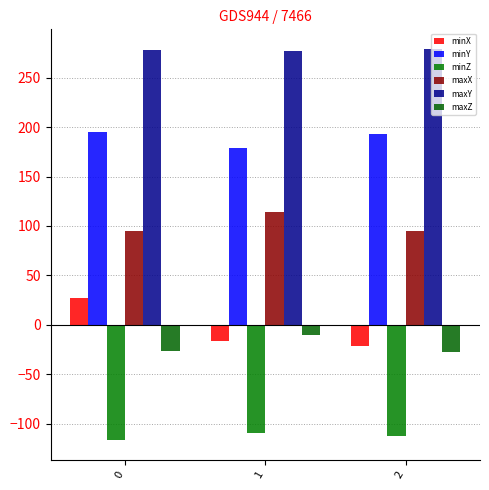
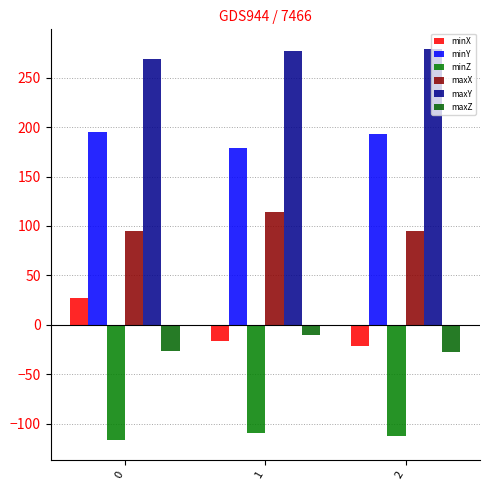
  {
    "minX": {
      "0": 30,
      "1": -20,
      "2": -20
    },
    "minY": {
      "0": 200,
      "1": 180,
      "2": 190
    },
    "maxX": {
      "0": 90,
      "1": 110,
      "2": 100
    },
    "maxY": {
-     "0": 280,
+     "0": 270,
      "1": 280
    }
  }
